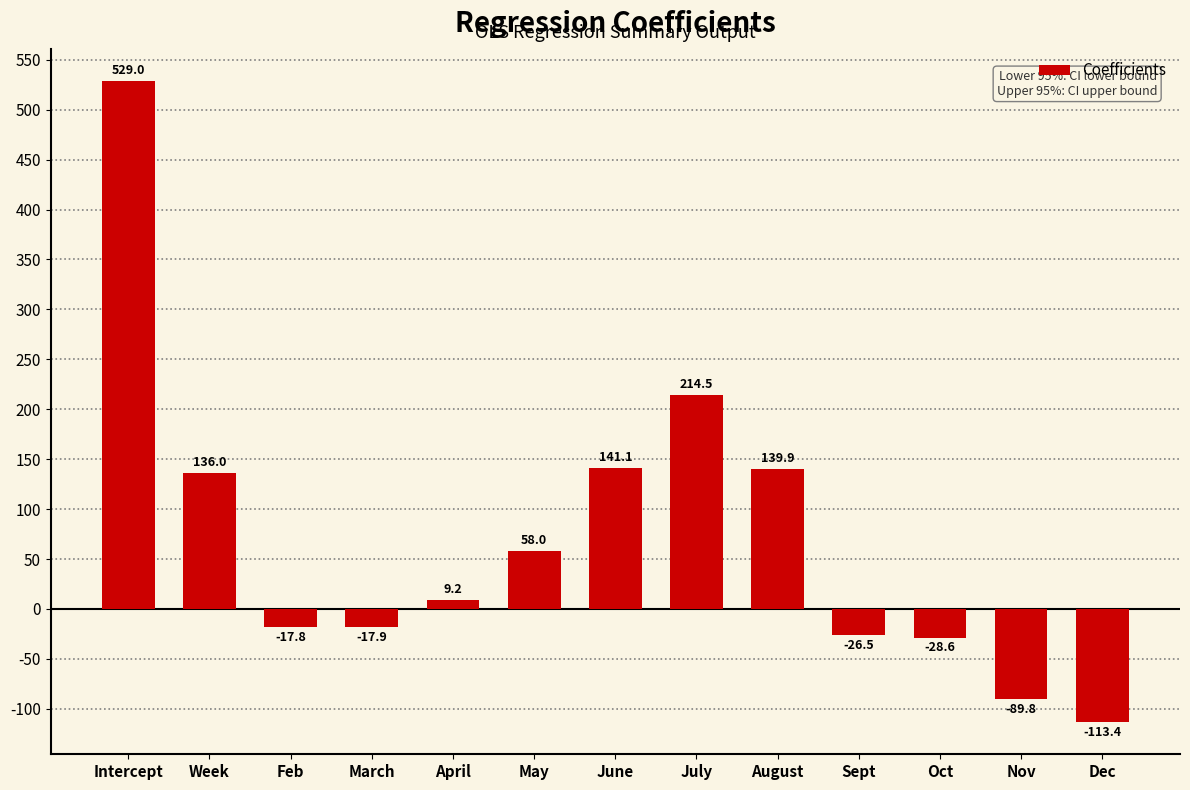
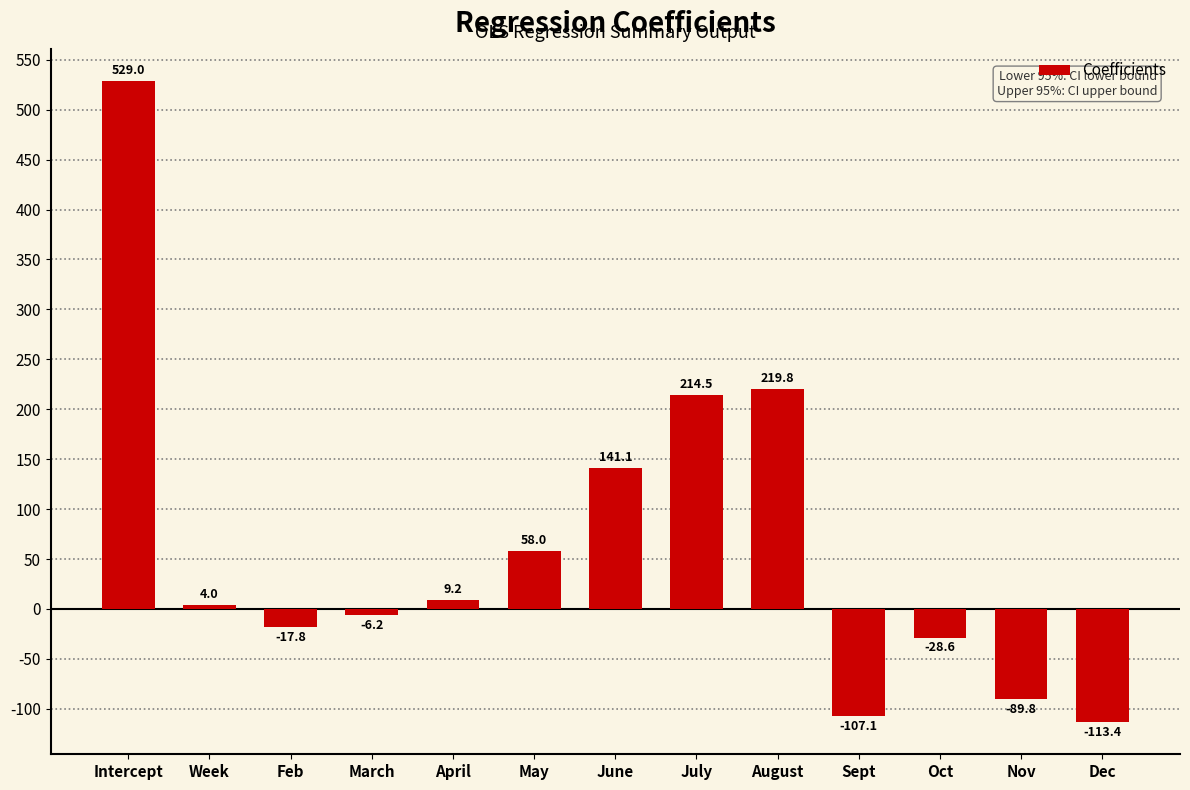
  {
    "Intercept": 529.0,
-   "Week": 136.0,
+   "Week": 4.0,
    "Feb": -17.8,
-   "March": -17.9,
+   "March": -6.2,
    "April": 9.2,
    "May": 58.0,
    "June": 141.1,
    "July": 214.5,
-   "August": 139.9,
-   "Sept": -26.5,
+   "August": 219.8,
+   "Sept": -107.1,
    "Oct": -28.6,
    "Nov": -89.8,
    "Dec": -113.4
  }
